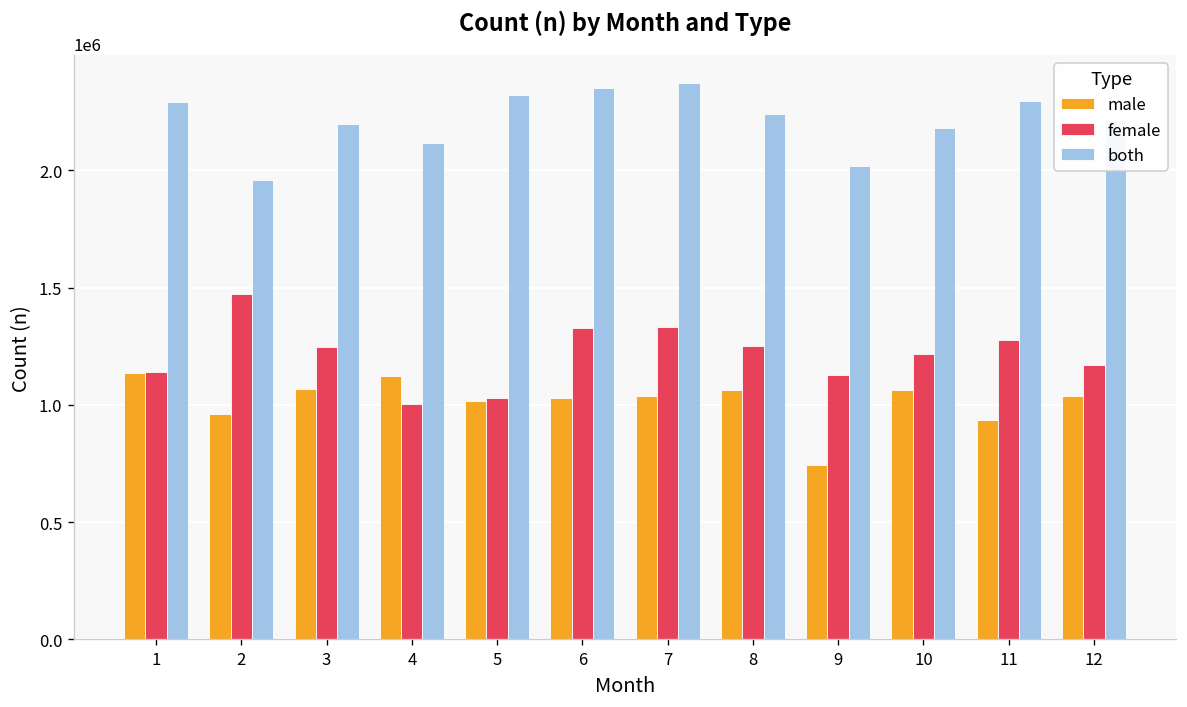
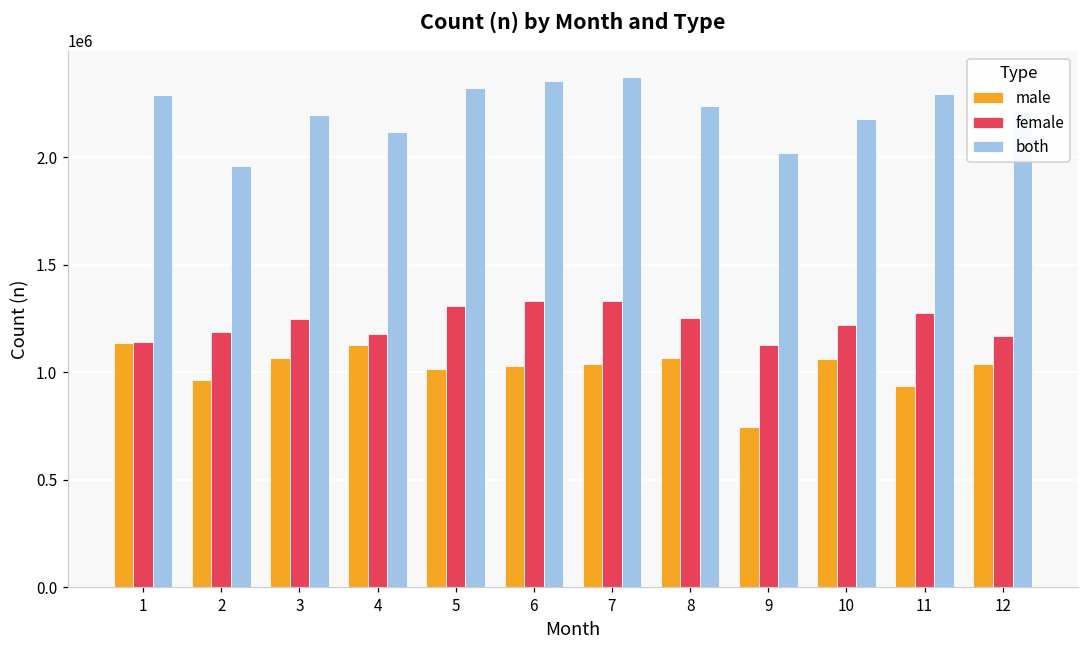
  {
    "male": {
      "1": 1130000,
      "2": 960000,
      "3": 1070000,
      "4": 1130000,
      "5": 1020000,
      "6": 1030000,
      "7": 1040000,
      "8": 1070000,
      "9": 740000,
      "10": 1060000,
      "11": 940000,
      "12": 1040000
    },
    "female": {
      "1": 1140000,
-     "2": 1470000,
+     "2": 1190000,
      "3": 1250000,
-     "4": 1000000,
-     "5": 1030000,
+     "4": 1180000,
+     "5": 1310000,
      "6": 1330000,
      "7": 1330000,
      "8": 1250000,
      "9": 1130000,
      "10": 1220000,
      "11": 1280000,
      "12": 1170000
    },
    "both": {
      "1": 2290000,
      "2": 1960000,
      "3": 2200000,
      "4": 2120000,
      "5": 2320000,
      "6": 2350000,
      "7": 2370000,
      "8": 2240000,
      "9": 2020000,
      "10": 2180000,
      "11": 2290000
    }
  }
